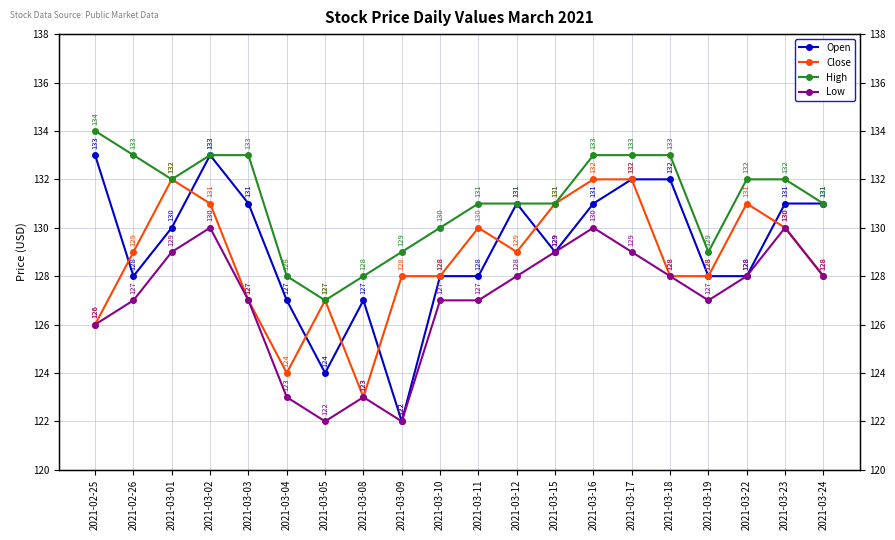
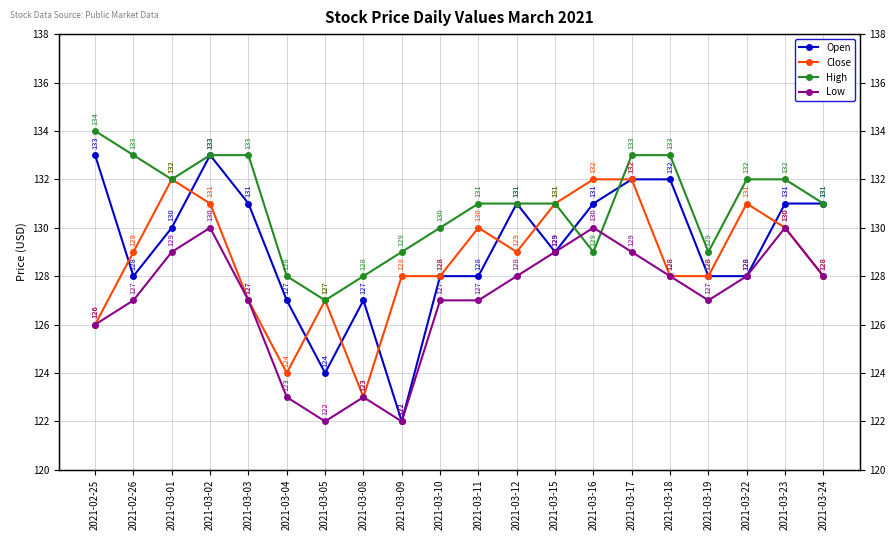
  {
    "Open": {
      "2021-02-25": 133,
      "2021-02-26": 128,
      "2021-03-01": 130,
      "2021-03-03": 131,
      "2021-03-04": 127,
      "2021-03-05": 124,
      "2021-03-08": 127,
      "2021-03-11": 128,
      "2021-03-16": 131,
      "2021-03-18": 132,
      "2021-03-23": 131
    },
    "Close": {
      "2021-02-26": 129,
      "2021-03-02": 131,
      "2021-03-04": 124,
      "2021-03-09": 128,
      "2021-03-11": 130,
      "2021-03-12": 129,
      "2021-03-16": 132,
      "2021-03-22": 131
    },
    "High": {
      "2021-02-25": 134,
      "2021-02-26": 133,
      "2021-03-03": 133,
      "2021-03-04": 128,
      "2021-03-08": 128,
      "2021-03-09": 129,
      "2021-03-10": 130,
      "2021-03-11": 131,
-     "2021-03-16": 133,
+     "2021-03-16": 129,
      "2021-03-17": 133,
      "2021-03-18": 133,
      "2021-03-19": 129,
      "2021-03-22": 132,
      "2021-03-23": 132
    },
    "Low": {
      "2021-02-26": 127,
      "2021-03-01": 129,
      "2021-03-02": 130,
      "2021-03-04": 123,
      "2021-03-05": 122,
      "2021-03-10": 127,
      "2021-03-11": 127,
      "2021-03-12": 128,
      "2021-03-16": 130,
      "2021-03-17": 129,
      "2021-03-19": 127
    }
  }
